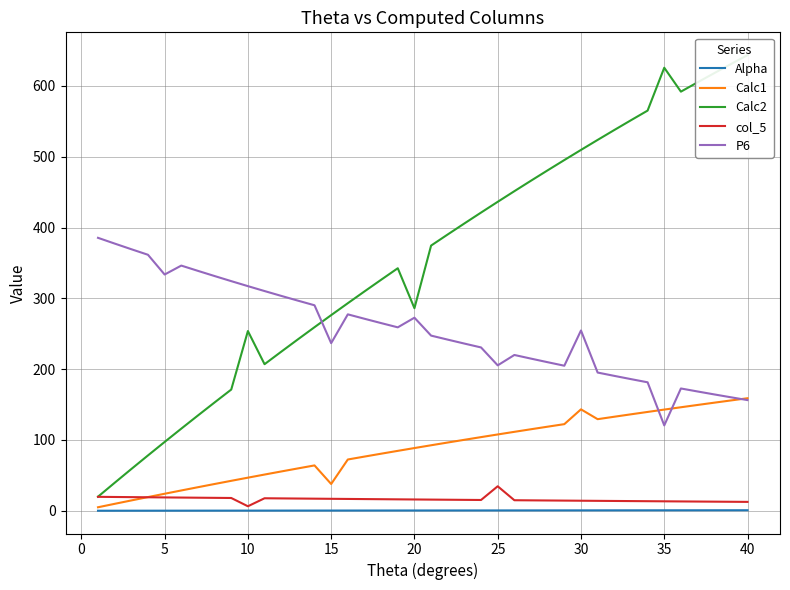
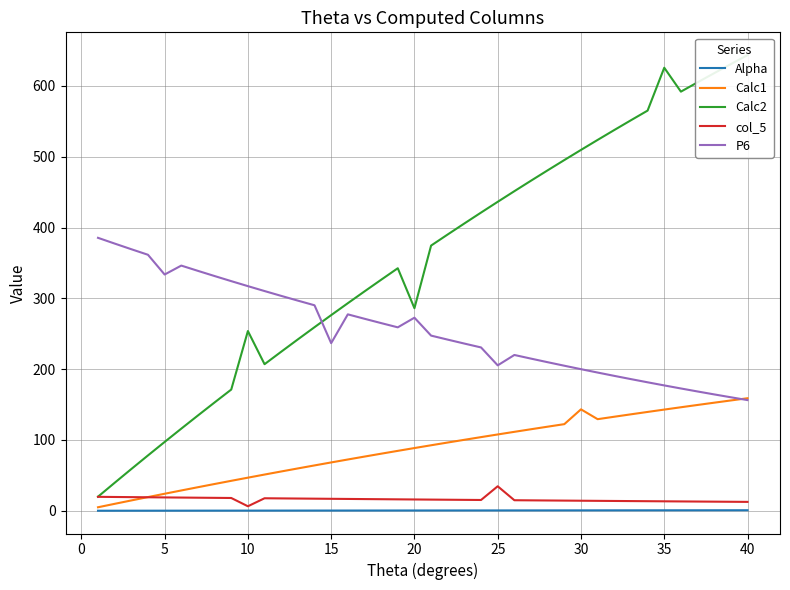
  {
    "Alpha": {
      "5": 0,
      "10": 0,
      "15": 0,
      "20": 0,
      "25": 0,
      "30": 0,
      "35": 0,
      "40": 0
    },
    "Calc1": {
      "5": 20,
      "10": 50,
-     "15": 40,
+     "15": 70,
      "20": 90,
      "25": 110,
      "30": 140,
      "35": 140
    },
    "Calc2": {
      "5": 100,
      "10": 250,
      "15": 280,
      "20": 290,
      "25": 440,
      "30": 510,
      "35": 630
    },
    "col_5": {
      "5": 20,
      "10": 10,
      "15": 20,
      "20": 20,
      "25": 30,
      "30": 10,
      "35": 10,
      "40": 10
    },
    "P6": {
      "5": 330,
      "10": 320,
      "15": 240,
      "20": 270,
      "25": 210,
-     "30": 250,
-     "35": 120
+     "30": 200,
+     "35": 180
    }
  }
